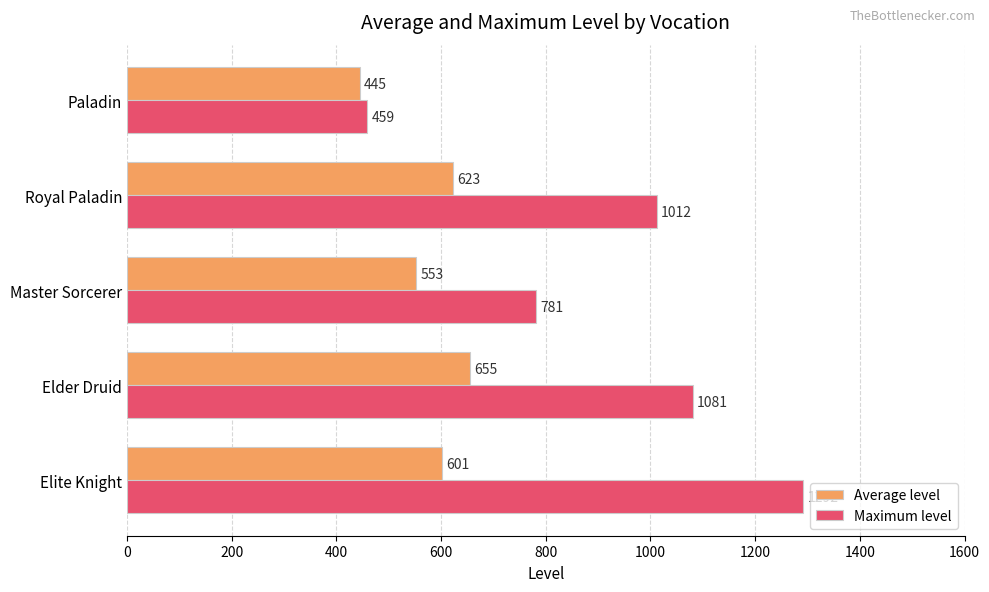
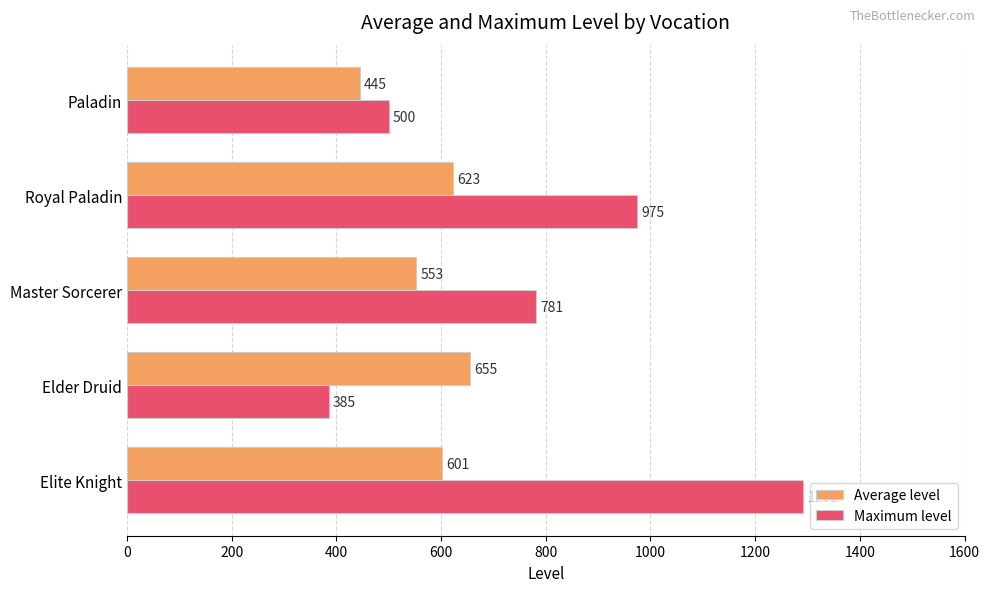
  {
    "Average level": {
      "Paladin": 445,
      "Royal Paladin": 623,
      "Master Sorcerer": 553,
      "Elder Druid": 655,
      "Elite Knight": 601
    },
    "Maximum level": {
-     "Paladin": 459,
-     "Royal Paladin": 1012,
+     "Paladin": 500,
+     "Royal Paladin": 975,
      "Master Sorcerer": 781,
-     "Elder Druid": 1081
+     "Elder Druid": 385
    }
  }
